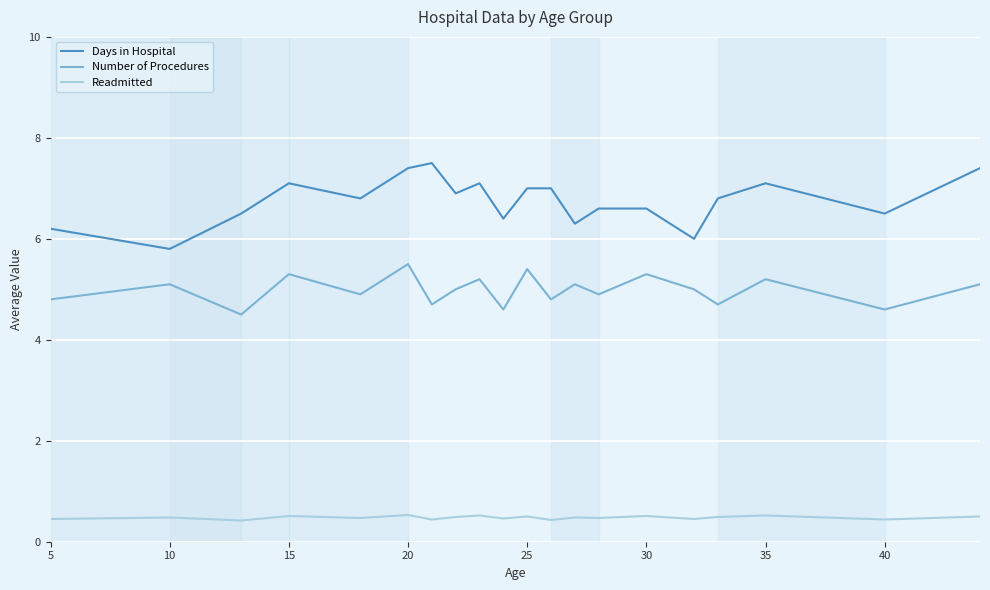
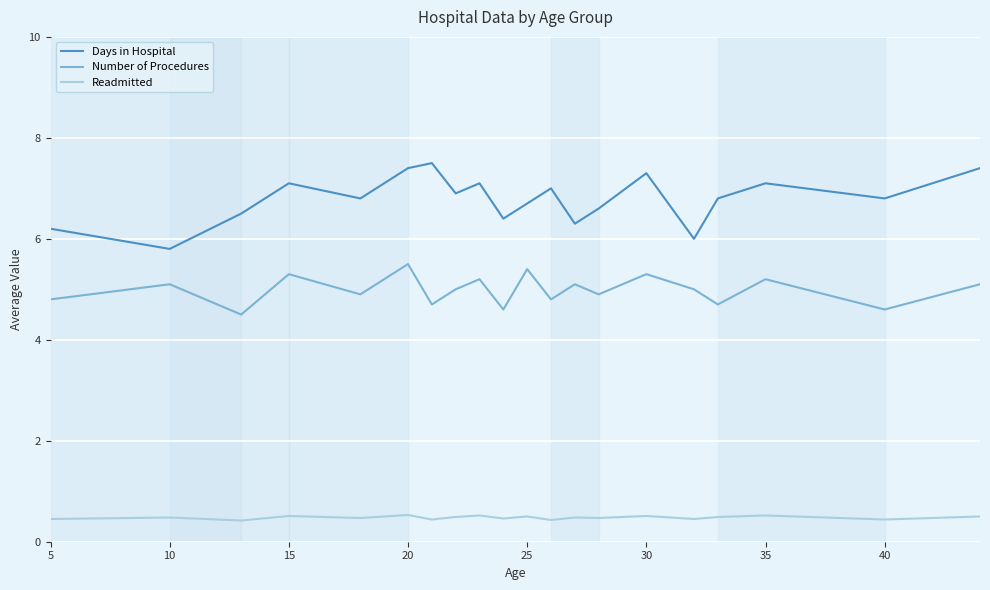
  {
    "Days in Hospital": {
      "5": 6.2,
      "10": 5.8,
      "15": 7.1,
      "20": 7.4,
-     "25": 7.0,
-     "30": 6.6,
+     "25": 6.7,
+     "30": 7.3,
      "35": 7.1,
-     "40": 6.5
+     "40": 6.8
    }
  }
